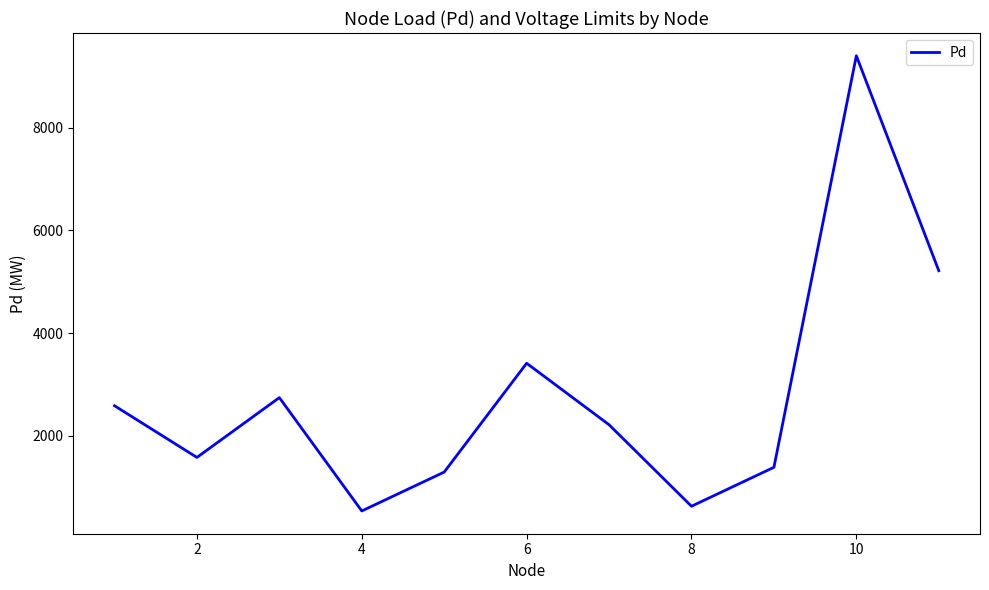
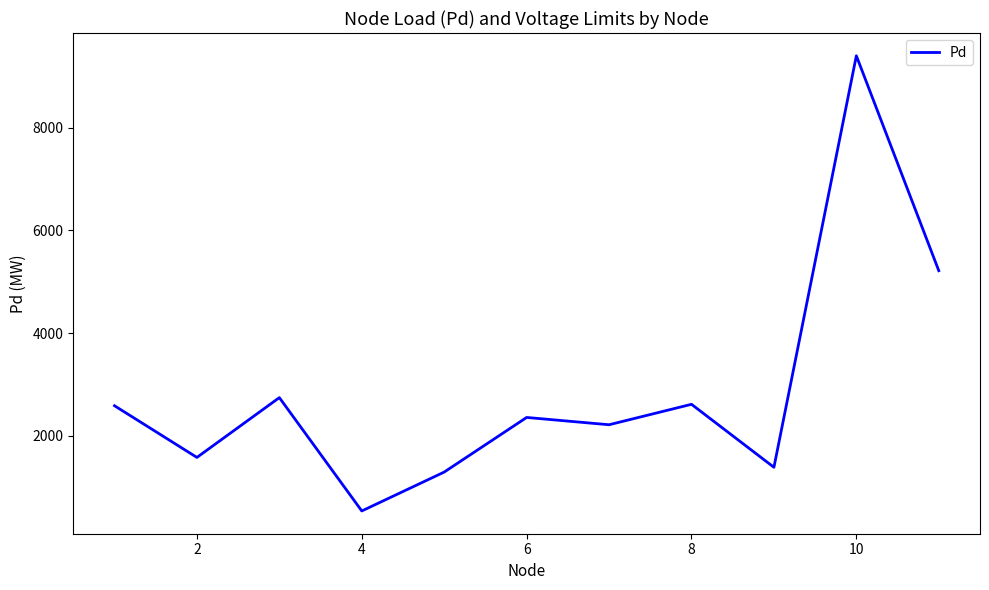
  {
    "2": 1600,
    "4": 500,
-   "6": 3400,
-   "8": 600,
+   "6": 2400,
+   "8": 2600,
    "10": 9400
  }
